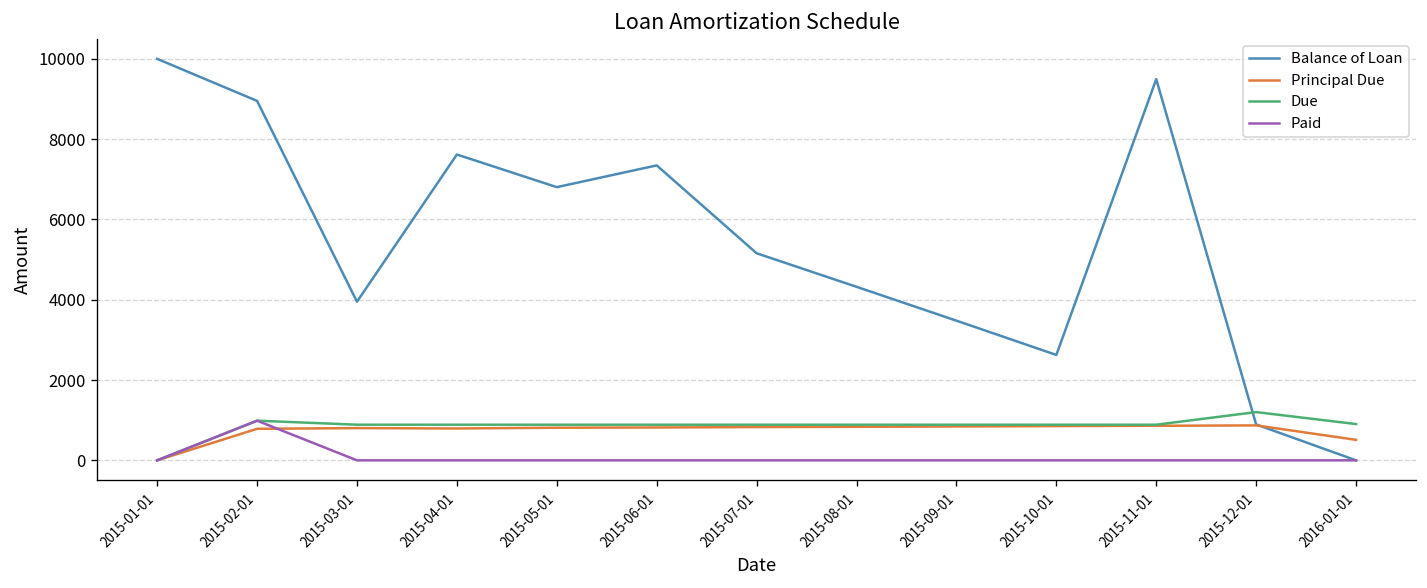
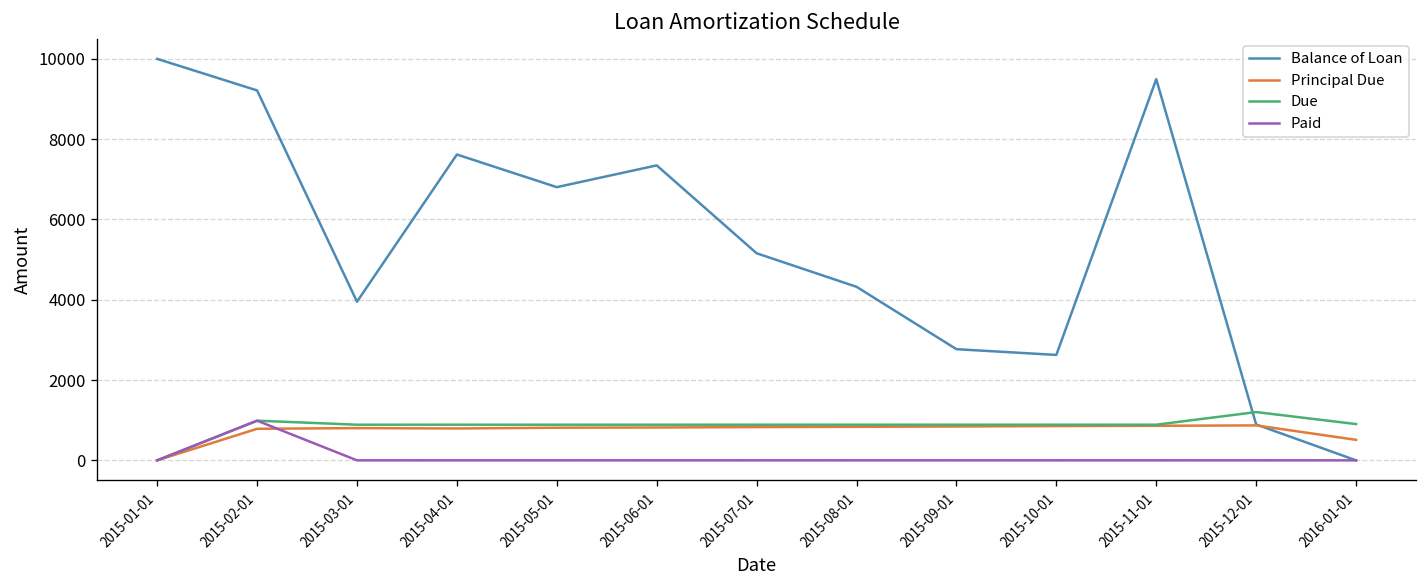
  {
    "Balance of Loan": {
      "2015-01-01": 10000,
-     "2015-02-01": 9000,
+     "2015-02-01": 9200,
      "2015-03-01": 4000,
      "2015-04-01": 7600,
      "2015-05-01": 6800,
      "2015-06-01": 7300,
      "2015-07-01": 5200,
      "2015-08-01": 4300,
-     "2015-09-01": 3500,
+     "2015-09-01": 2800,
      "2015-10-01": 2600,
      "2015-11-01": 9500
    },
    "Principal Due": {
      "2015-02-01": 800,
      "2015-03-01": 800,
      "2015-04-01": 800,
      "2016-01-01": 500
    },
    "Due": {
      "2015-03-01": 900,
      "2015-04-01": 900,
      "2015-12-01": 1200,
      "2016-01-01": 900
    },
    "Paid": {
      "2015-03-01": 0,
      "2015-04-01": 0,
      "2015-05-01": 0,
      "2015-06-01": 0,
      "2015-07-01": 0,
      "2015-08-01": 0,
      "2015-09-01": 0,
      "2015-10-01": 0,
      "2015-11-01": 0,
      "2015-12-01": 0
    }
  }
